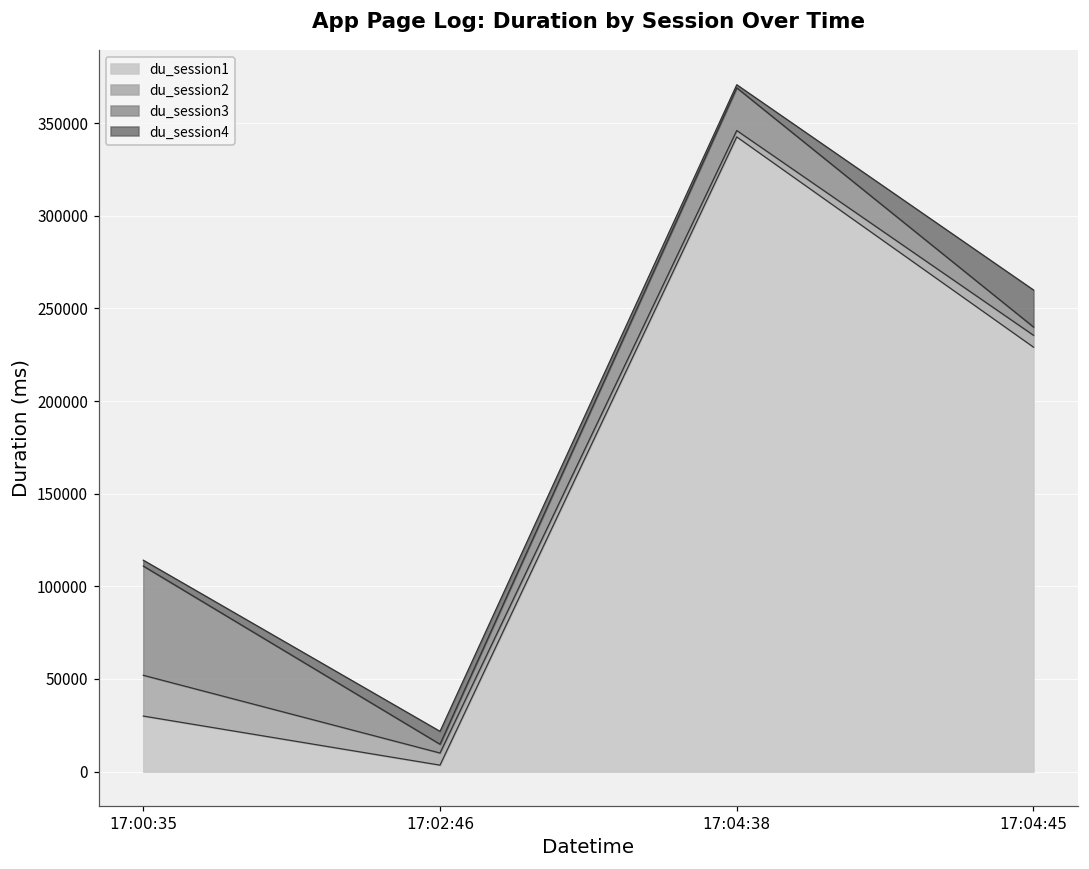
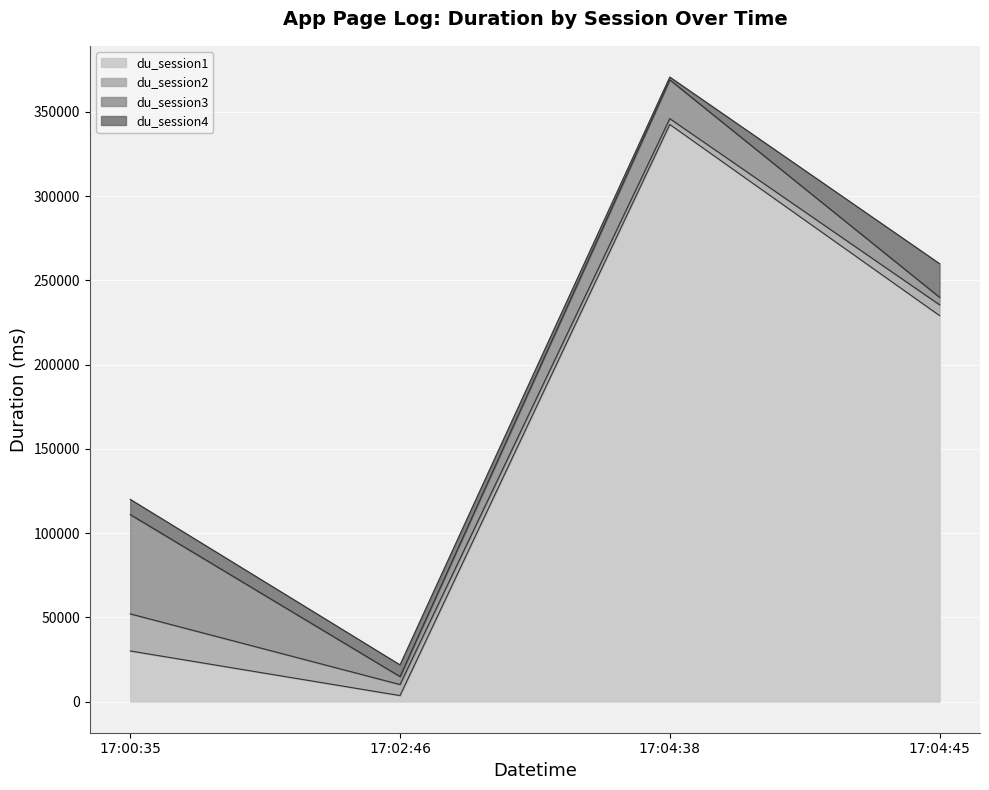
  {
    "du_session4": {
-     "17:00:35": 3000,
+     "17:00:35": 9000,
      "17:02:46": 7000,
      "17:04:38": 2000,
      "17:04:45": 20000
    }
  }
